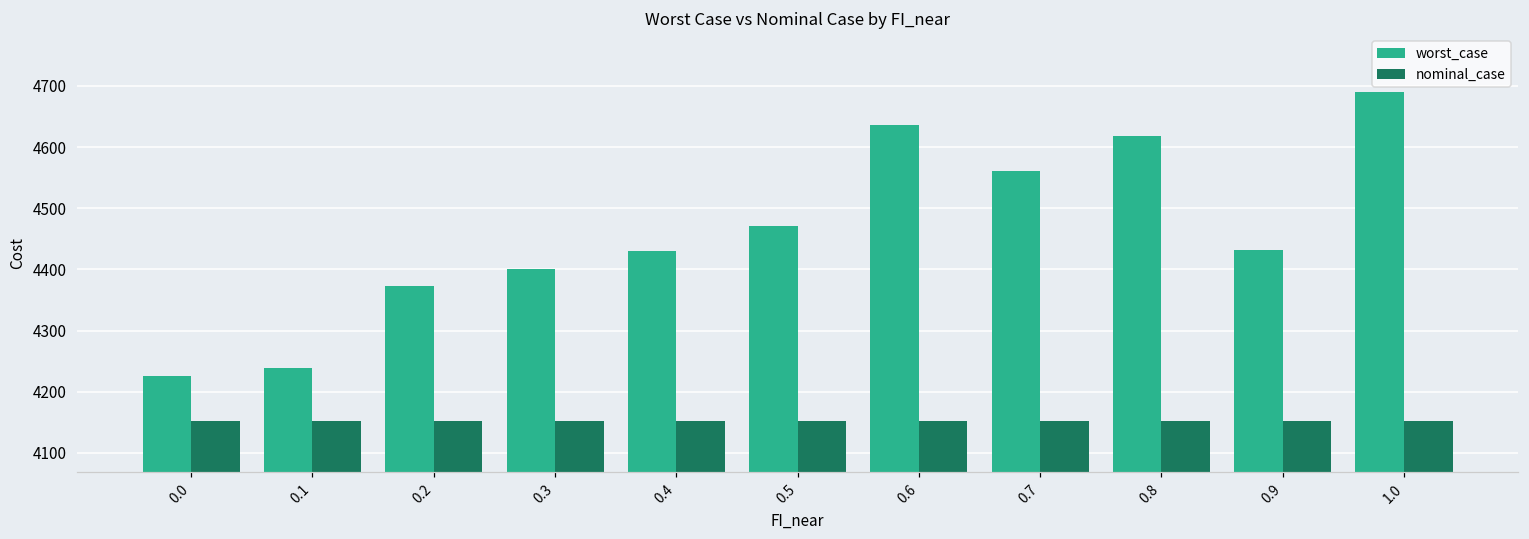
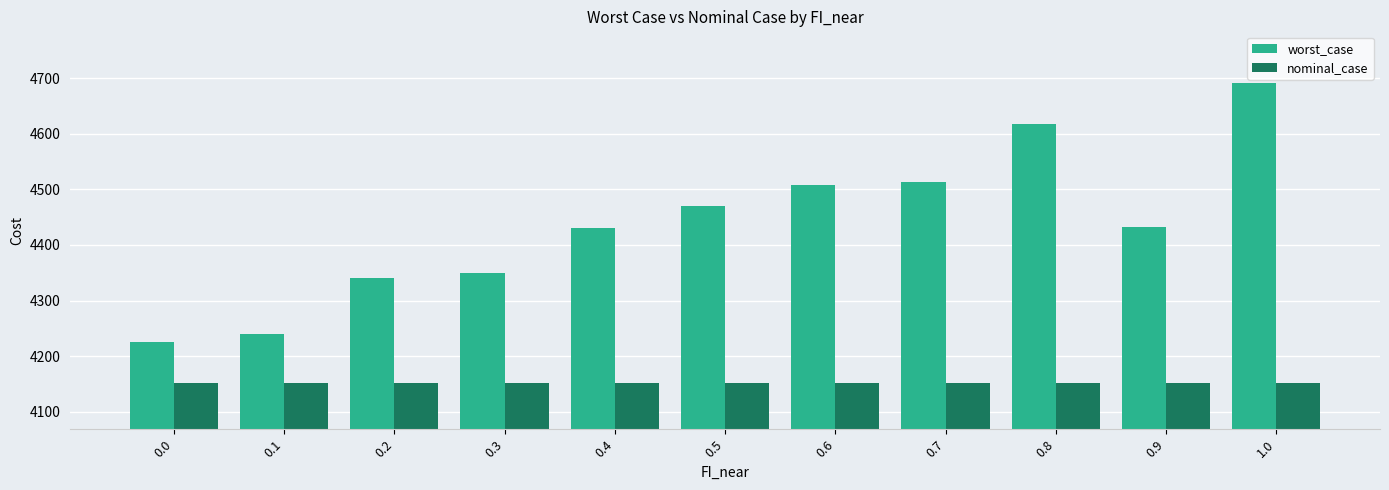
  {
    "worst_case": {
      "0.0": 4230,
      "0.1": 4240,
-     "0.2": 4370,
-     "0.3": 4400,
+     "0.2": 4340,
+     "0.3": 4350,
      "0.4": 4430,
      "0.5": 4470,
-     "0.6": 4640,
-     "0.7": 4560,
+     "0.6": 4510,
+     "0.7": 4510,
      "0.8": 4620,
      "0.9": 4430,
      "1.0": 4690
    },
    "nominal_case": {
      "0.0": 4150,
      "0.1": 4150,
      "0.2": 4150,
      "0.3": 4150,
      "0.4": 4150,
      "0.5": 4150,
      "0.6": 4150,
      "0.7": 4150,
      "0.8": 4150,
      "0.9": 4150,
      "1.0": 4150
    }
  }
